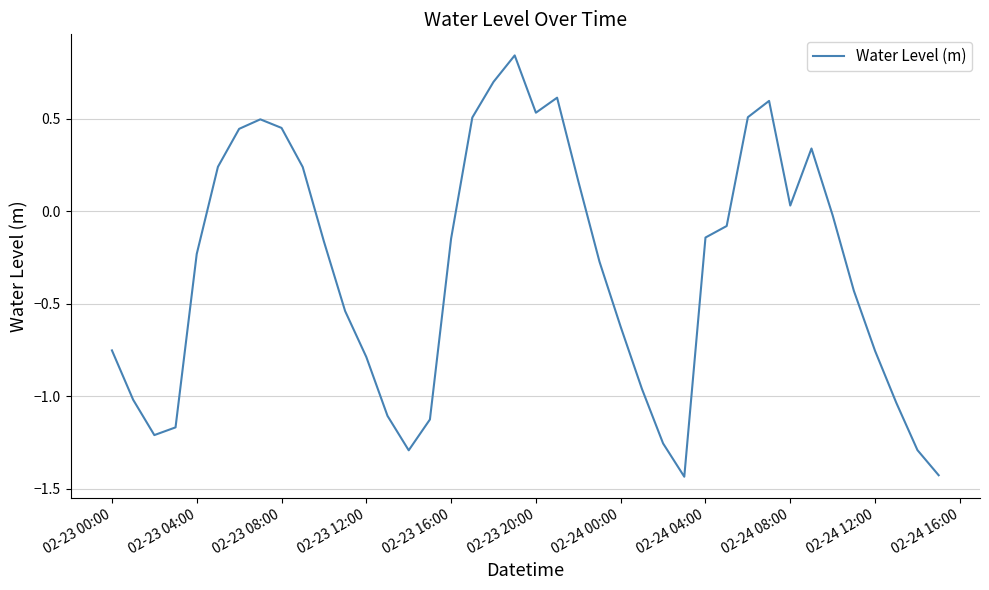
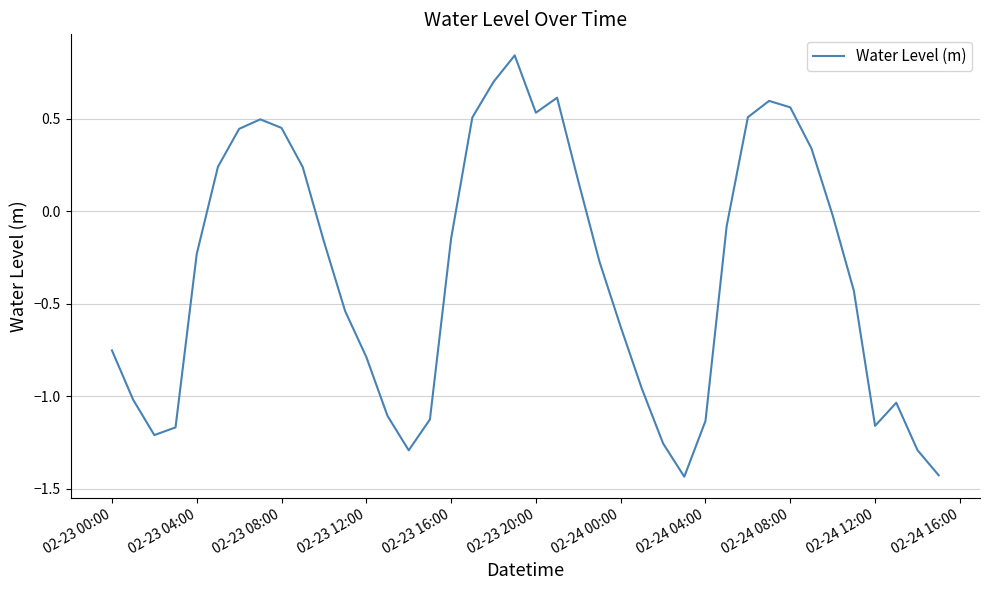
  {
    "02-23 00:00": -0.75,
    "02-23 04:00": -0.23,
    "02-23 08:00": 0.45,
    "02-23 12:00": -0.79,
    "02-23 16:00": -0.15,
    "02-23 20:00": 0.53,
    "02-24 00:00": -0.62,
-   "02-24 04:00": -0.14,
-   "02-24 08:00": 0.03,
-   "02-24 12:00": -0.75
+   "02-24 04:00": -1.13,
+   "02-24 08:00": 0.56,
+   "02-24 12:00": -1.16
  }
